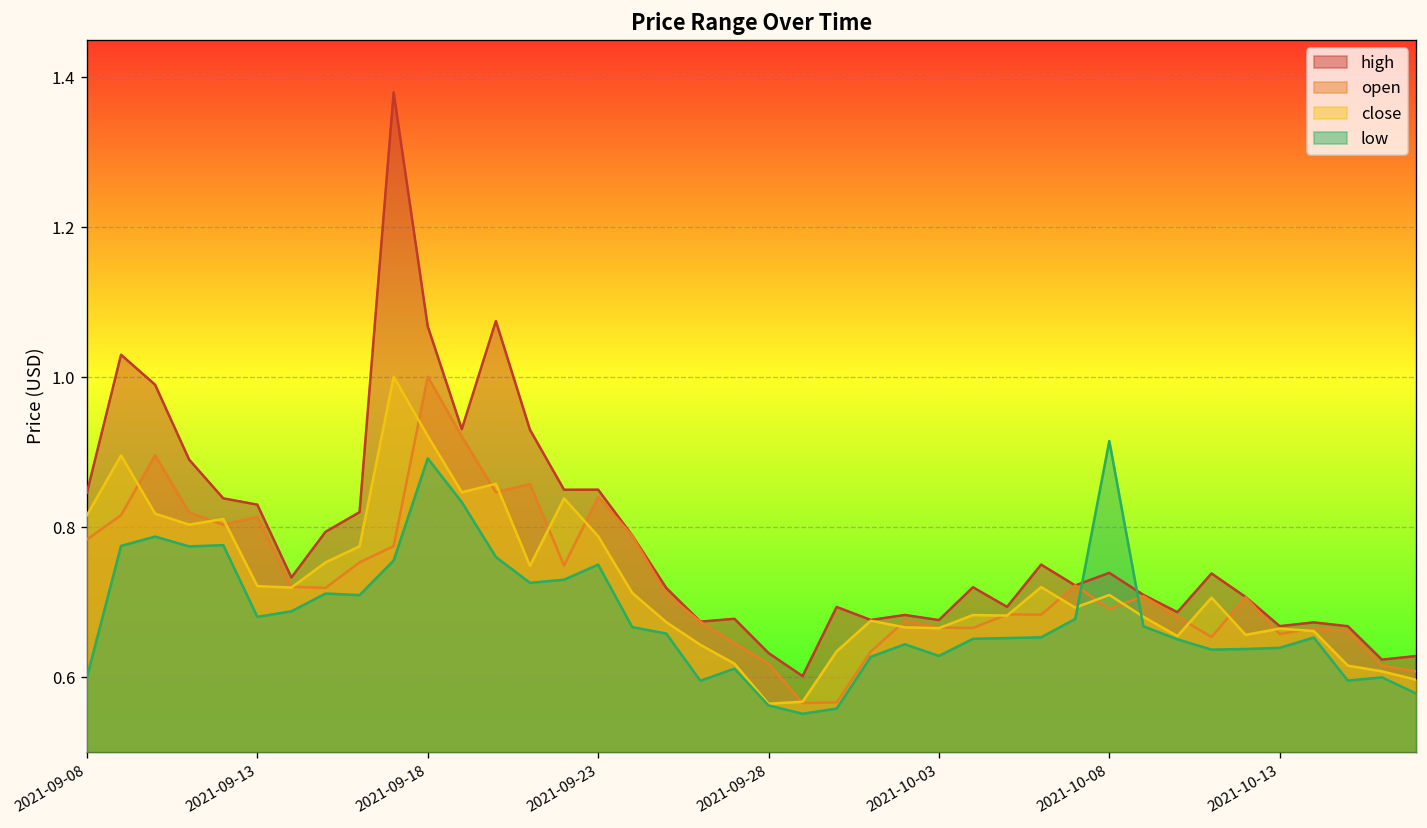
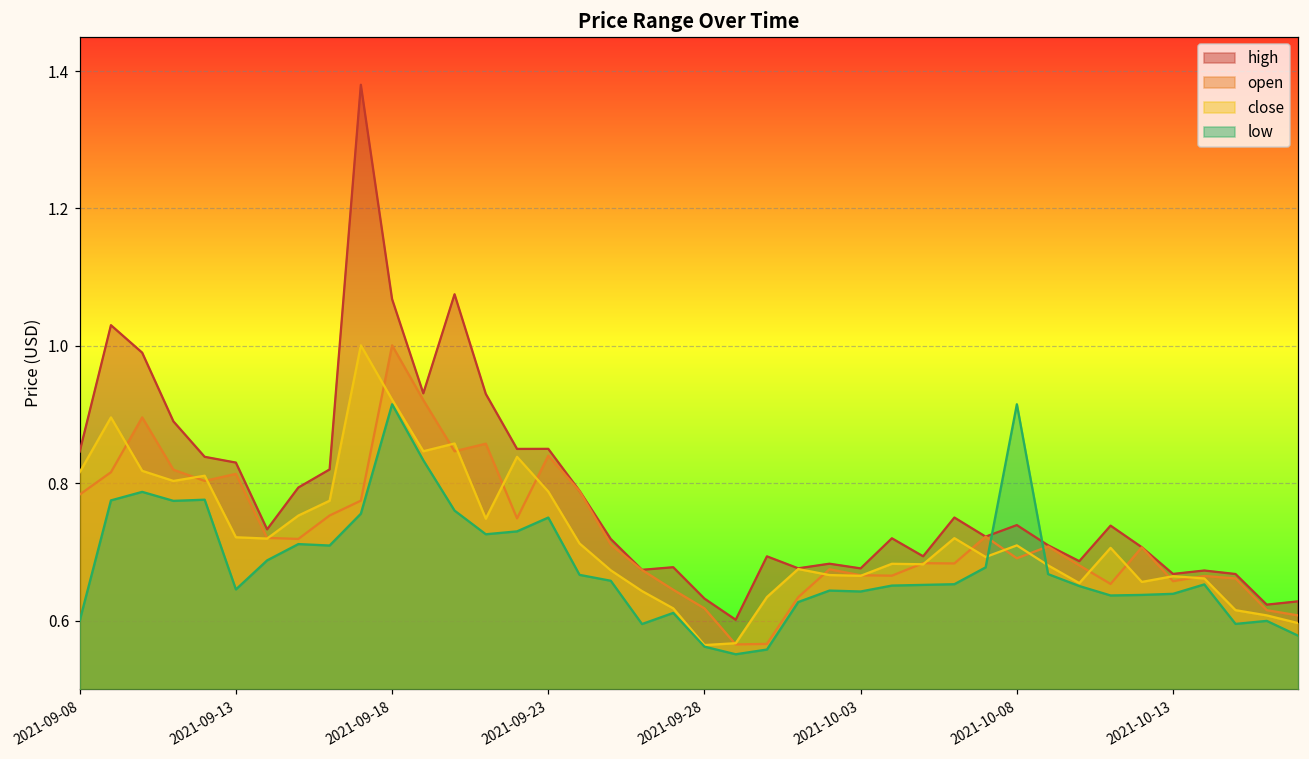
  {
    "low": {
      "2021-09-08": 0.60,
-     "2021-09-13": 0.68,
-     "2021-09-18": 0.89,
+     "2021-09-13": 0.65,
+     "2021-09-18": 0.91,
      "2021-09-23": 0.75,
-     "2021-10-03": 0.63,
+     "2021-10-03": 0.64,
      "2021-10-08": 0.91,
      "2021-10-13": 0.64
    }
  }
